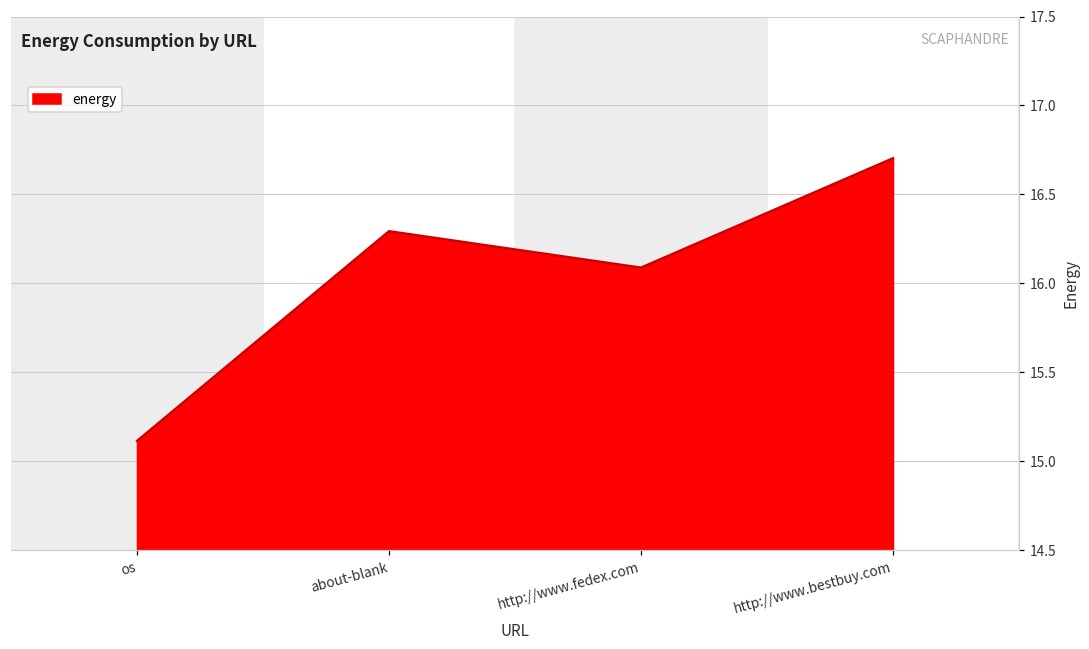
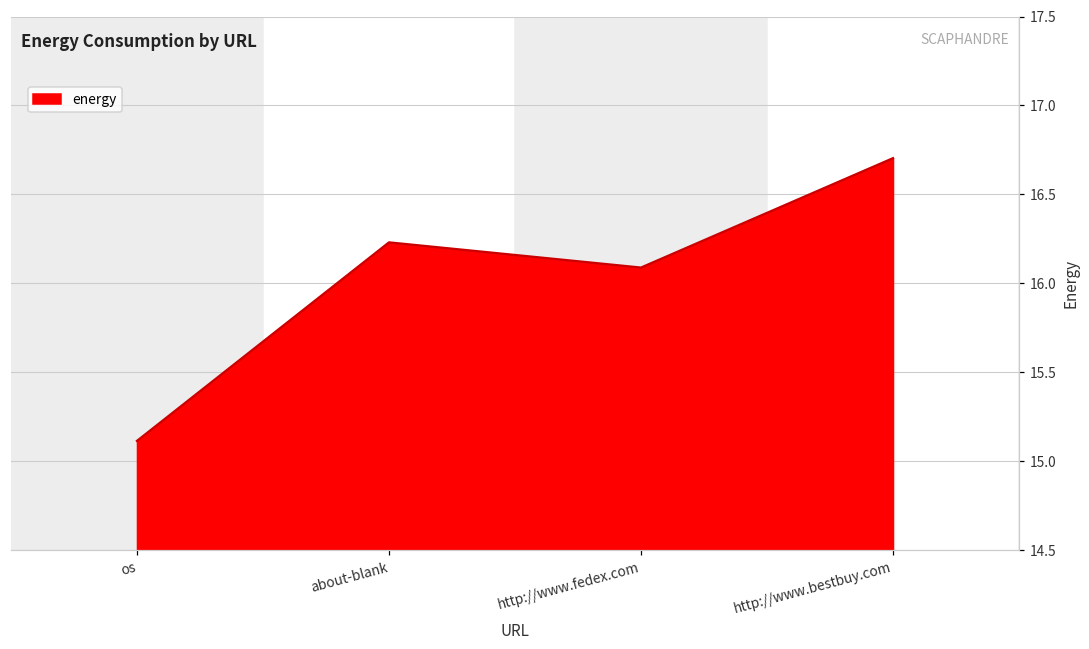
  {
    "os": 15.11,
-   "about-blank": 16.29,
+   "about-blank": 16.23,
    "http://www.fedex.com": 16.09,
    "http://www.bestbuy.com": 16.70
  }
